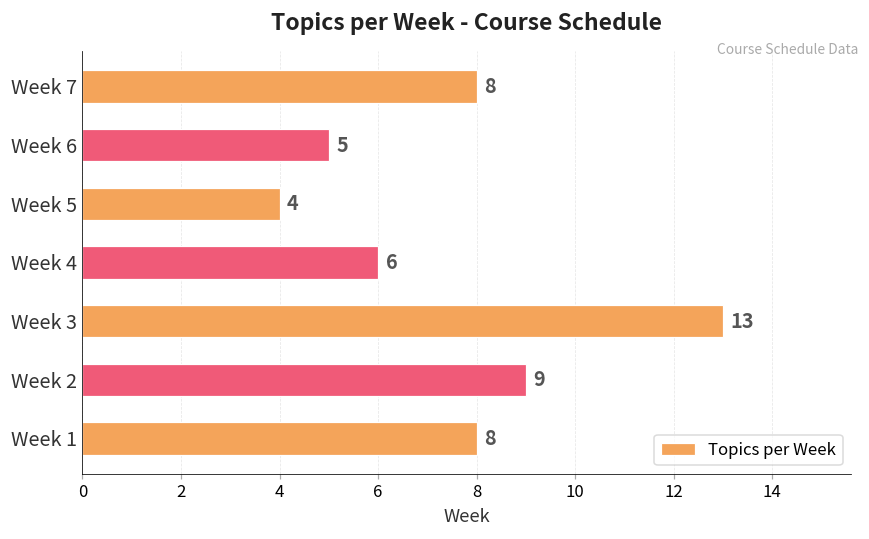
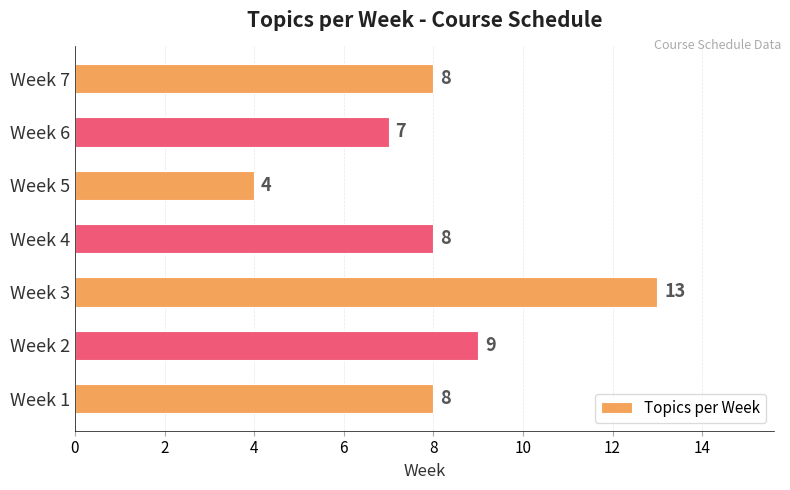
  {
    "Week 7": 8,
-   "Week 6": 5,
+   "Week 6": 7,
    "Week 5": 4,
-   "Week 4": 6,
+   "Week 4": 8,
    "Week 3": 13,
    "Week 2": 9,
    "Week 1": 8
  }
